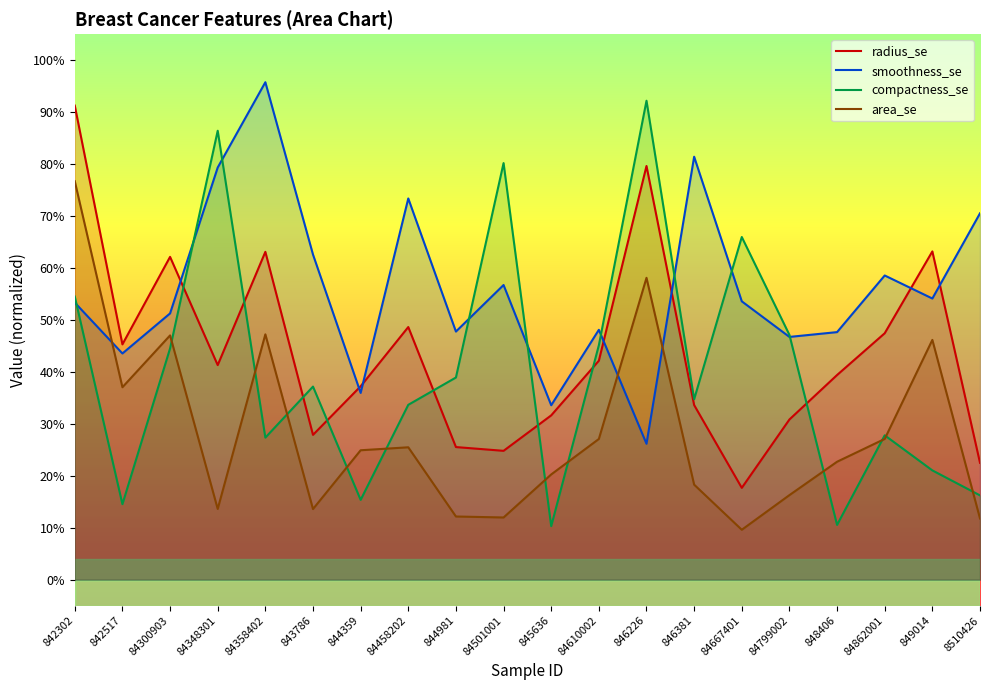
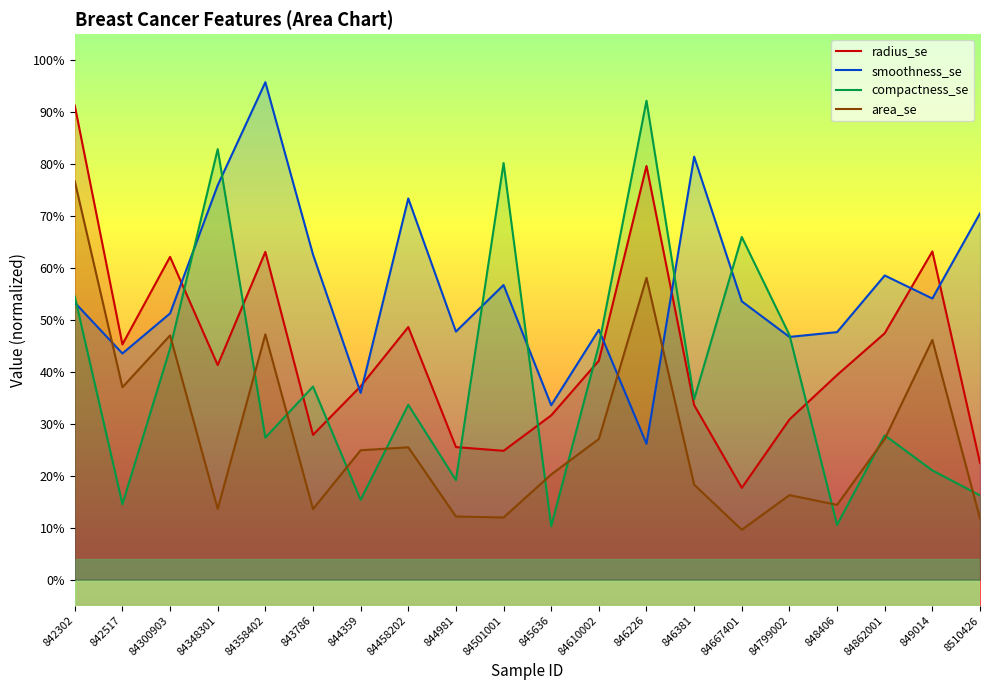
  {
    "radius_se": {
      "842302": "91%",
      "842517": "45%",
      "84300903": "62%",
      "84348301": "41%",
      "84358402": "63%",
      "843786": "28%",
      "844359": "37%",
      "84458202": "49%",
      "844981": "26%",
      "84501001": "25%",
      "845636": "32%",
      "84610002": "42%",
      "846226": "80%",
      "846381": "34%",
      "84667401": "18%",
      "84799002": "31%",
      "848406": "39%",
      "84862001": "47%",
      "849014": "63%",
      "8510426": "22%"
    },
    "smoothness_se": {
      "842302": "53%",
      "842517": "44%",
      "84300903": "51%",
-     "84348301": "79%",
+     "84348301": "76%",
      "84358402": "96%",
      "843786": "63%",
      "844359": "36%",
      "84458202": "73%",
      "844981": "48%",
      "84501001": "57%",
      "845636": "34%",
      "84610002": "48%",
      "846226": "26%",
      "846381": "81%",
      "84667401": "54%",
      "848406": "48%",
      "84862001": "59%",
      "849014": "54%",
      "8510426": "71%"
    },
    "compactness_se": {
      "842302": "54%",
      "842517": "15%",
      "84300903": "45%",
-     "84348301": "86%",
+     "84348301": "83%",
      "84358402": "27%",
      "843786": "37%",
      "844359": "15%",
      "84458202": "34%",
-     "844981": "39%",
+     "844981": "19%",
      "84501001": "80%",
      "845636": "10%",
      "84610002": "45%",
      "846226": "92%",
      "846381": "35%",
      "84667401": "66%",
      "848406": "11%",
      "84862001": "28%",
      "849014": "21%",
      "8510426": "16%"
    },
    "area_se": {
      "842302": "77%",
      "842517": "37%",
      "84300903": "47%",
      "84348301": "14%",
      "84358402": "47%",
      "843786": "14%",
      "844359": "25%",
      "84458202": "25%",
      "844981": "12%",
      "84501001": "12%",
      "845636": "20%",
      "84610002": "27%",
      "846226": "58%",
      "846381": "18%",
      "84667401": "10%",
      "84799002": "16%",
-     "848406": "23%",
+     "848406": "14%",
      "84862001": "27%",
      "849014": "46%",
      "8510426": "12%"
    }
  }
